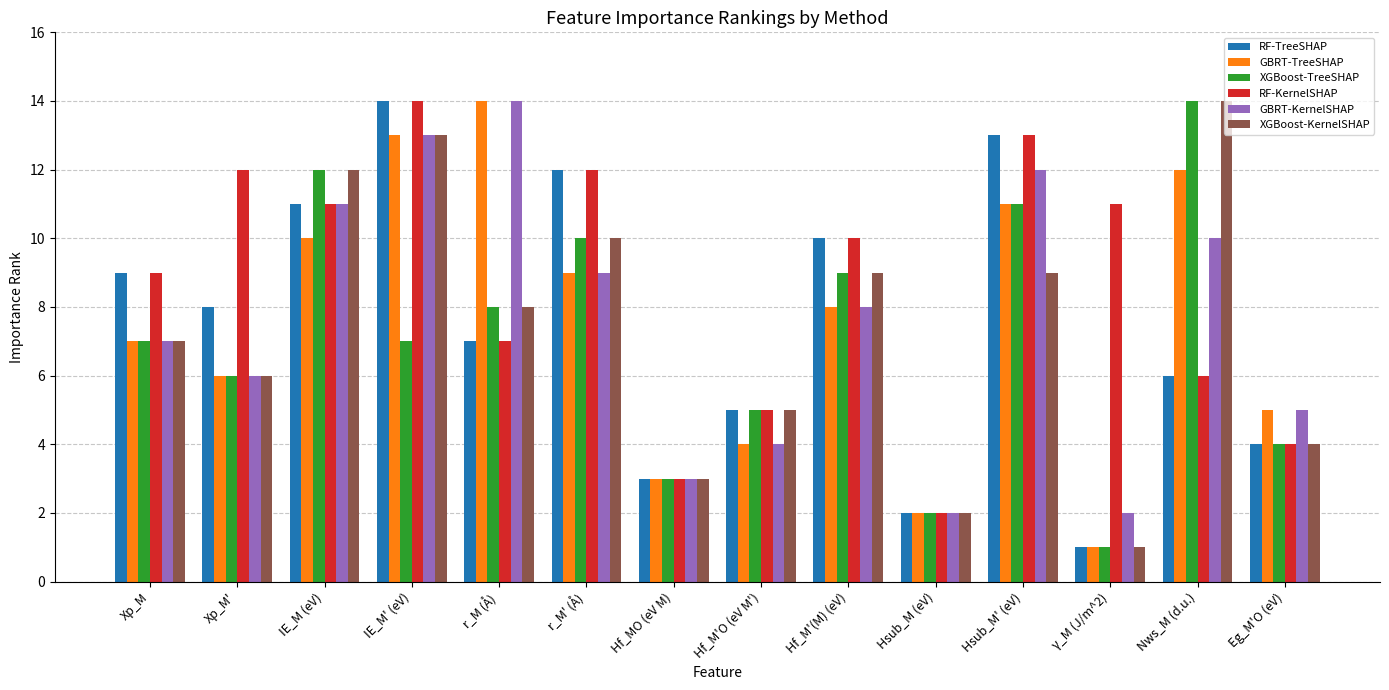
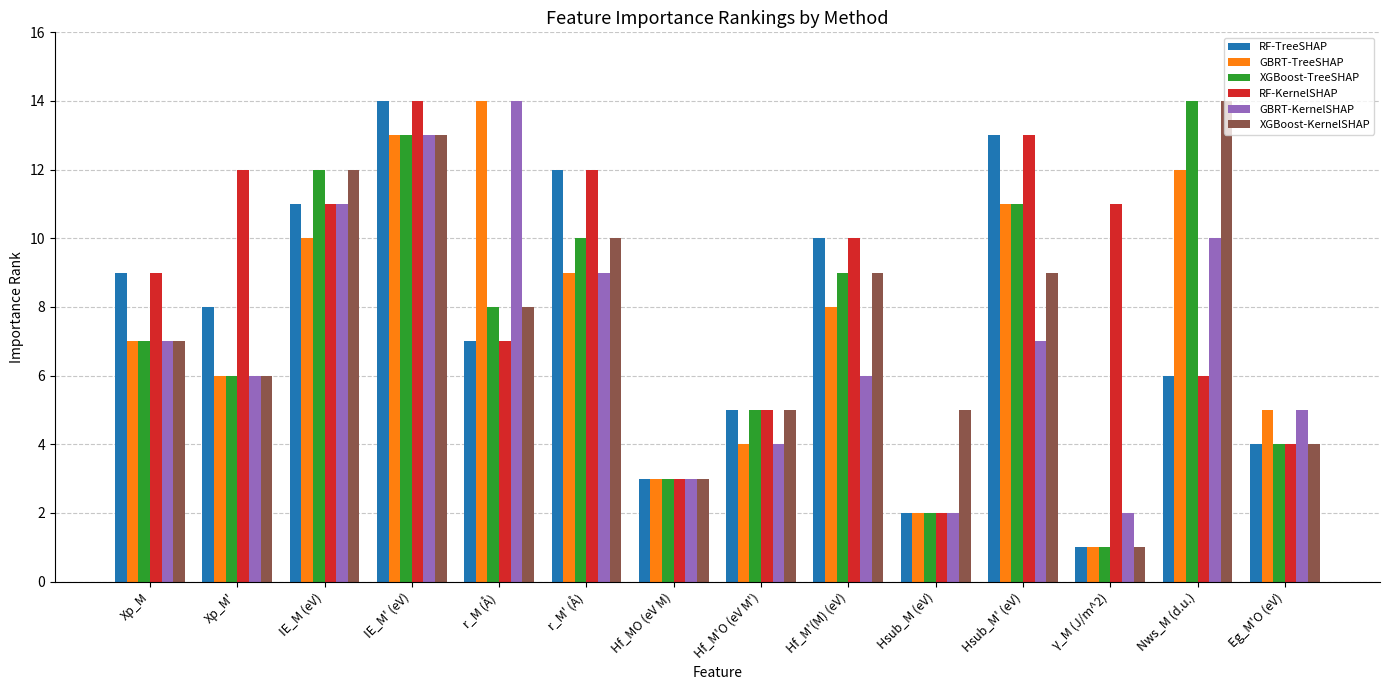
  {
    "RF-TreeSHAP": {
      "Xp_M": 9,
      "Xp_M'": 8,
      "IE_M (eV)": 11,
      "IE_M' (eV)": 14,
      "r_M (Å)": 7,
      "r_M' (Å)": 12,
      "Hf_MO (eV M)": 3,
      "Hf_M'O (eV M')": 5,
      "Hf_M'(M) (eV)": 10,
      "Hsub_M (eV)": 2,
      "Hsub_M' (eV)": 13,
      "γ_M (J/m^2)": 1,
      "Nws_M (d.u.)": 6,
      "Eg_M'O (eV)": 4
    },
    "GBRT-TreeSHAP": {
      "Xp_M": 7,
      "Xp_M'": 6,
      "IE_M (eV)": 10,
      "IE_M' (eV)": 13,
      "r_M (Å)": 14,
      "r_M' (Å)": 9,
      "Hf_MO (eV M)": 3,
      "Hf_M'O (eV M')": 4,
      "Hf_M'(M) (eV)": 8,
      "Hsub_M (eV)": 2,
      "Hsub_M' (eV)": 11,
      "γ_M (J/m^2)": 1,
      "Nws_M (d.u.)": 12,
      "Eg_M'O (eV)": 5
    },
    "XGBoost-TreeSHAP": {
      "Xp_M": 7,
      "Xp_M'": 6,
      "IE_M (eV)": 12,
-     "IE_M' (eV)": 7,
+     "IE_M' (eV)": 13,
      "r_M (Å)": 8,
      "r_M' (Å)": 10,
      "Hf_MO (eV M)": 3,
      "Hf_M'O (eV M')": 5,
      "Hf_M'(M) (eV)": 9,
      "Hsub_M (eV)": 2,
      "Hsub_M' (eV)": 11,
      "γ_M (J/m^2)": 1,
      "Nws_M (d.u.)": 14,
      "Eg_M'O (eV)": 4
    },
    "RF-KernelSHAP": {
      "Xp_M": 9,
      "Xp_M'": 12,
      "IE_M (eV)": 11,
      "IE_M' (eV)": 14,
      "r_M (Å)": 7,
      "r_M' (Å)": 12,
      "Hf_MO (eV M)": 3,
      "Hf_M'O (eV M')": 5,
      "Hf_M'(M) (eV)": 10,
      "Hsub_M (eV)": 2,
      "Hsub_M' (eV)": 13,
      "γ_M (J/m^2)": 11,
      "Nws_M (d.u.)": 6,
      "Eg_M'O (eV)": 4
    },
    "GBRT-KernelSHAP": {
      "Xp_M": 7,
      "Xp_M'": 6,
      "IE_M (eV)": 11,
      "IE_M' (eV)": 13,
      "r_M (Å)": 14,
      "r_M' (Å)": 9,
      "Hf_MO (eV M)": 3,
      "Hf_M'O (eV M')": 4,
-     "Hf_M'(M) (eV)": 8,
+     "Hf_M'(M) (eV)": 6,
      "Hsub_M (eV)": 2,
-     "Hsub_M' (eV)": 12,
+     "Hsub_M' (eV)": 7,
      "γ_M (J/m^2)": 2,
      "Nws_M (d.u.)": 10,
      "Eg_M'O (eV)": 5
    },
    "XGBoost-KernelSHAP": {
      "Xp_M": 7,
      "Xp_M'": 6,
      "IE_M (eV)": 12,
      "IE_M' (eV)": 13,
      "r_M (Å)": 8,
      "r_M' (Å)": 10,
      "Hf_MO (eV M)": 3,
      "Hf_M'O (eV M')": 5,
      "Hf_M'(M) (eV)": 9,
-     "Hsub_M (eV)": 2,
+     "Hsub_M (eV)": 5,
      "Hsub_M' (eV)": 9,
      "γ_M (J/m^2)": 1,
      "Eg_M'O (eV)": 4
    }
  }
